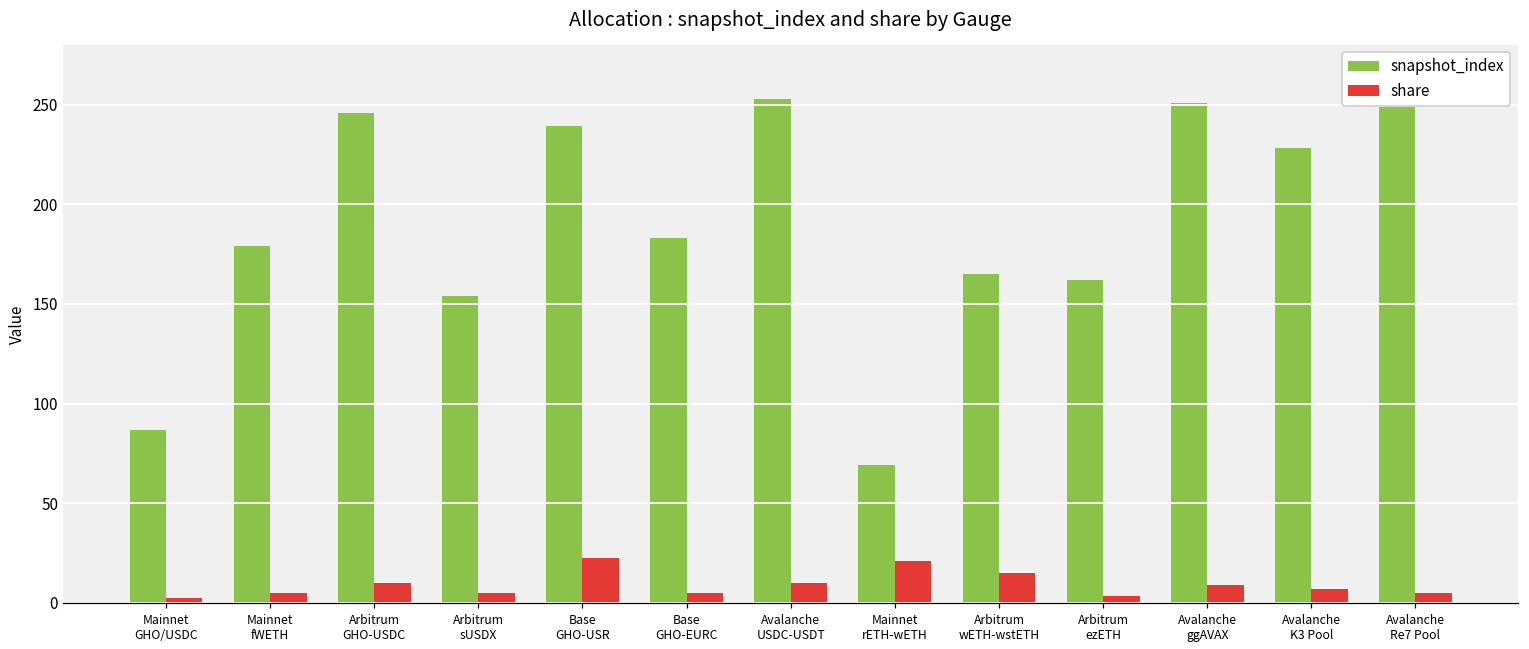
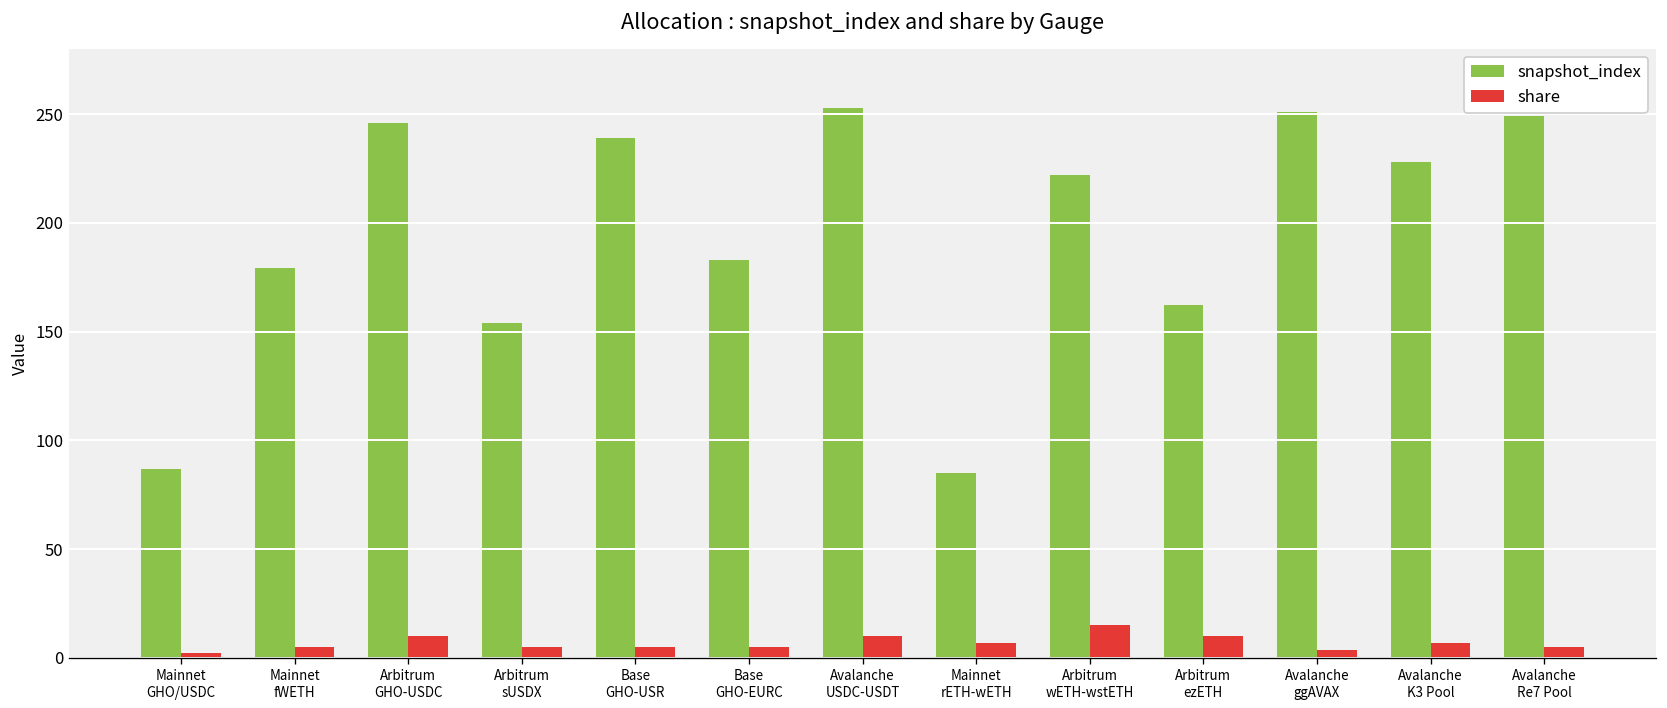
  {
    "snapshot_index": {
      "Mainnet GHO/USDC": 87,
      "Mainnet fWETH": 179,
      "Arbitrum GHO-USDC": 246,
      "Arbitrum sUSDX": 154,
      "Base GHO-USR": 239,
      "Base GHO-EURC": 183,
      "Avalanche USDC-USDT": 253,
-     "Mainnet rETH-wETH": 69,
-     "Arbitrum wETH-wstETH": 165,
+     "Mainnet rETH-wETH": 85,
+     "Arbitrum wETH-wstETH": 222,
      "Arbitrum ezETH": 162,
      "Avalanche ggAVAX": 251,
      "Avalanche K3 Pool": 228,
      "Avalanche Re7 Pool": 249
    },
    "share": {
      "Mainnet GHO/USDC": 2,
      "Mainnet fWETH": 5,
      "Arbitrum GHO-USDC": 10,
      "Arbitrum sUSDX": 5,
-     "Base GHO-USR": 23,
+     "Base GHO-USR": 5,
      "Base GHO-EURC": 5,
      "Avalanche USDC-USDT": 10,
-     "Mainnet rETH-wETH": 21,
+     "Mainnet rETH-wETH": 7,
      "Arbitrum wETH-wstETH": 15,
-     "Arbitrum ezETH": 4,
-     "Avalanche ggAVAX": 9,
+     "Arbitrum ezETH": 10,
+     "Avalanche ggAVAX": 4,
      "Avalanche K3 Pool": 7,
      "Avalanche Re7 Pool": 5
    }
  }
